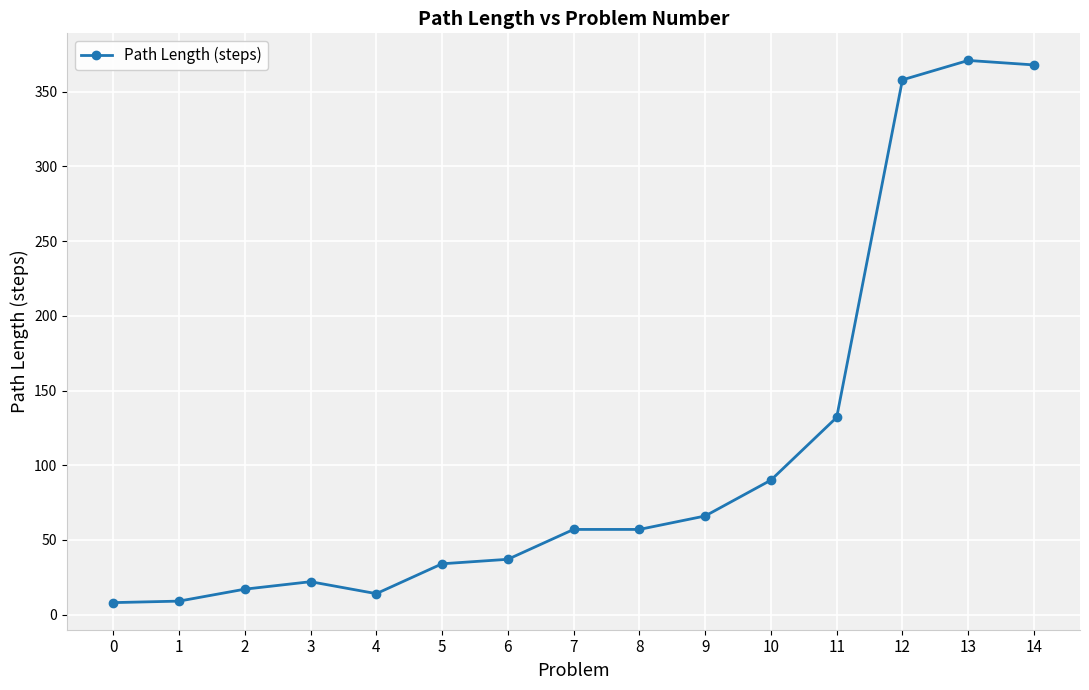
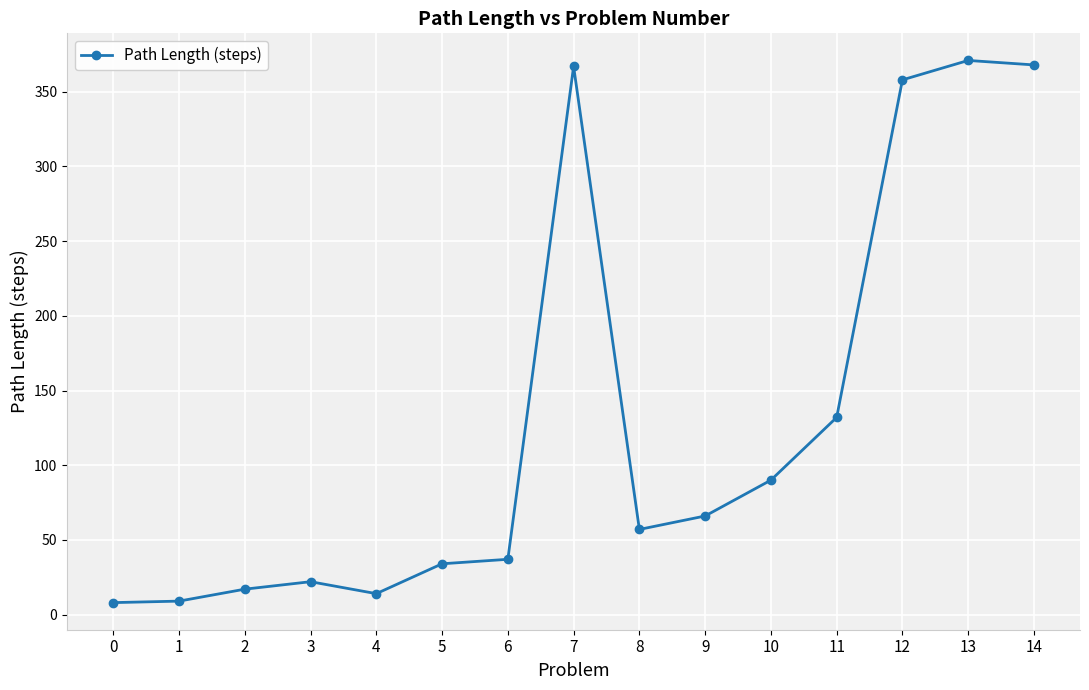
  {
    "0": 8,
    "1": 9,
    "2": 17,
    "3": 22,
    "4": 14,
    "5": 34,
    "6": 37,
-   "7": 57,
+   "7": 367,
    "8": 57,
    "9": 66,
    "10": 90,
    "11": 132,
    "12": 358,
    "13": 371,
    "14": 368
  }
